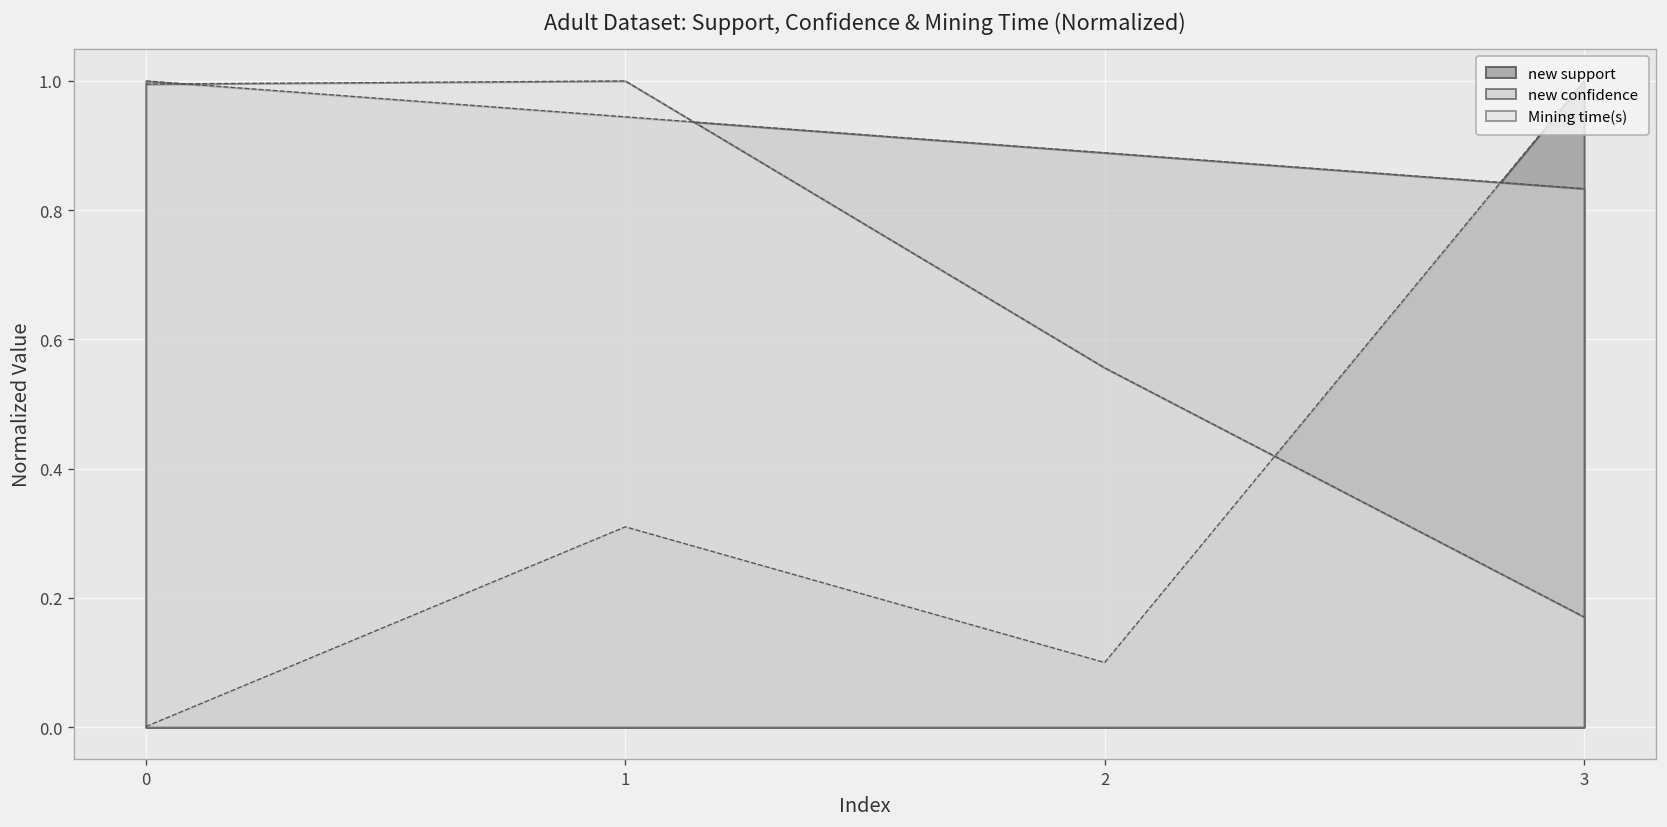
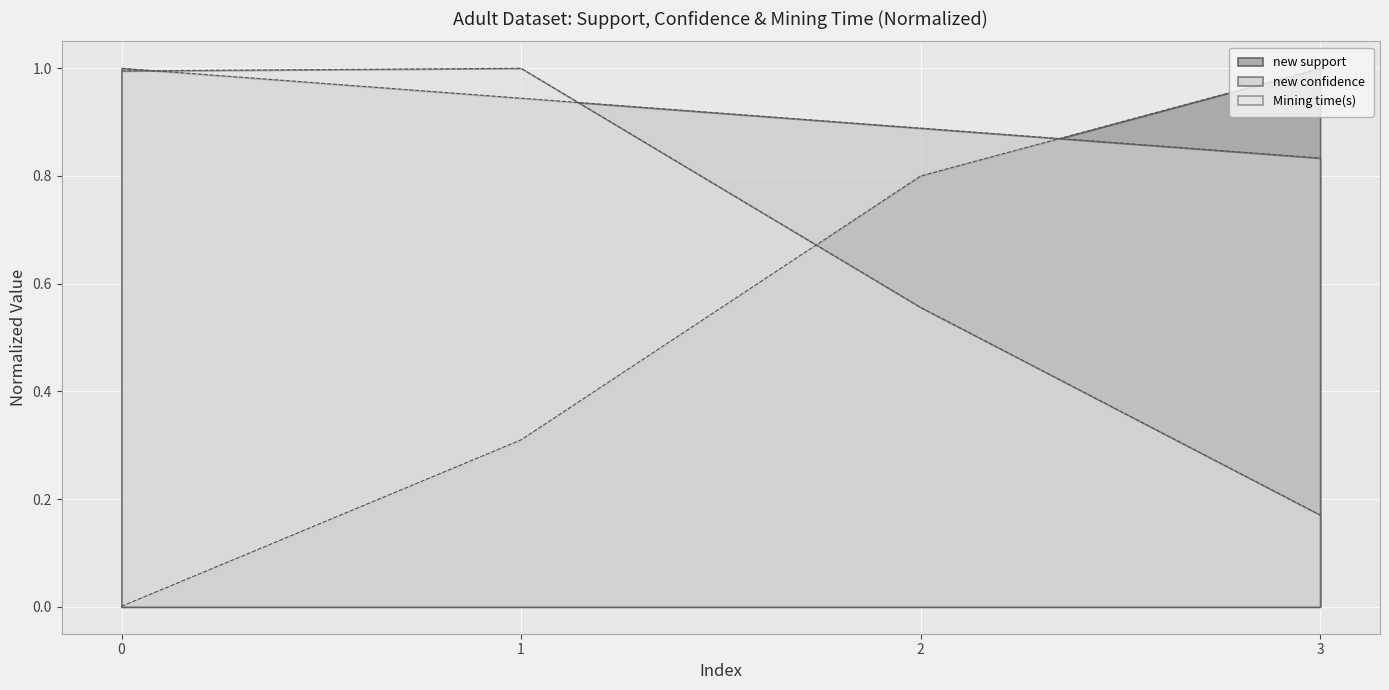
  {
    "new support": {
      "0": 0.00,
      "1": 0.31,
-     "2": 0.10
+     "2": 0.80
    }
  }
